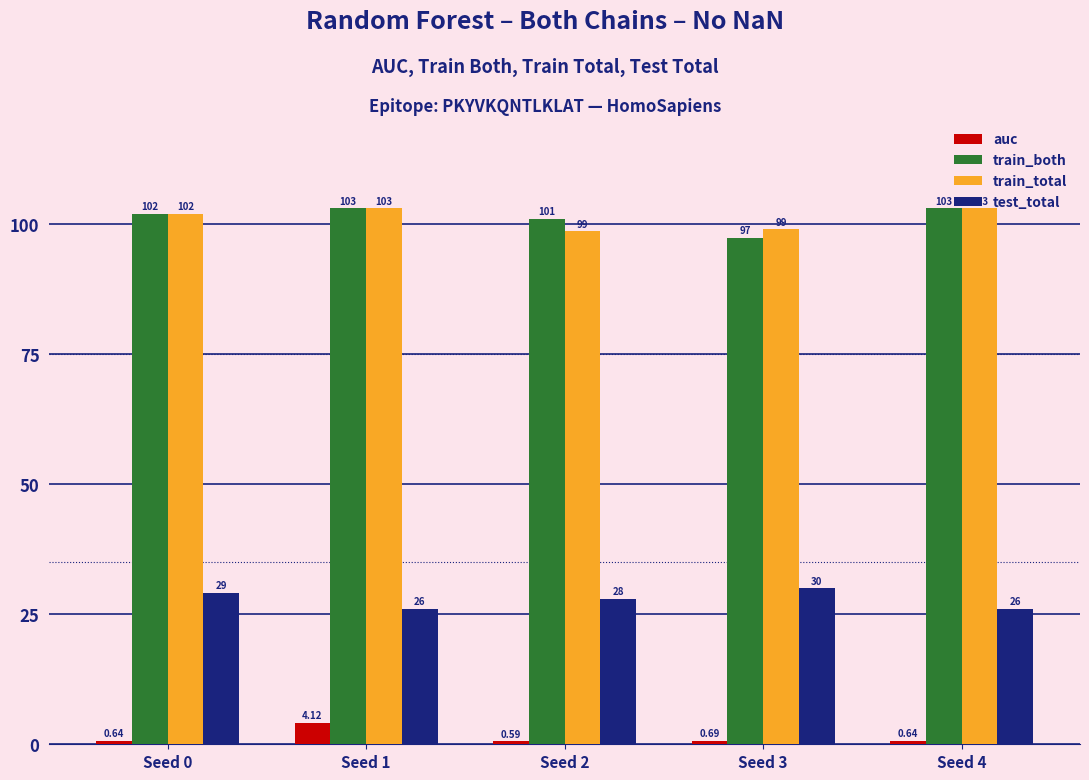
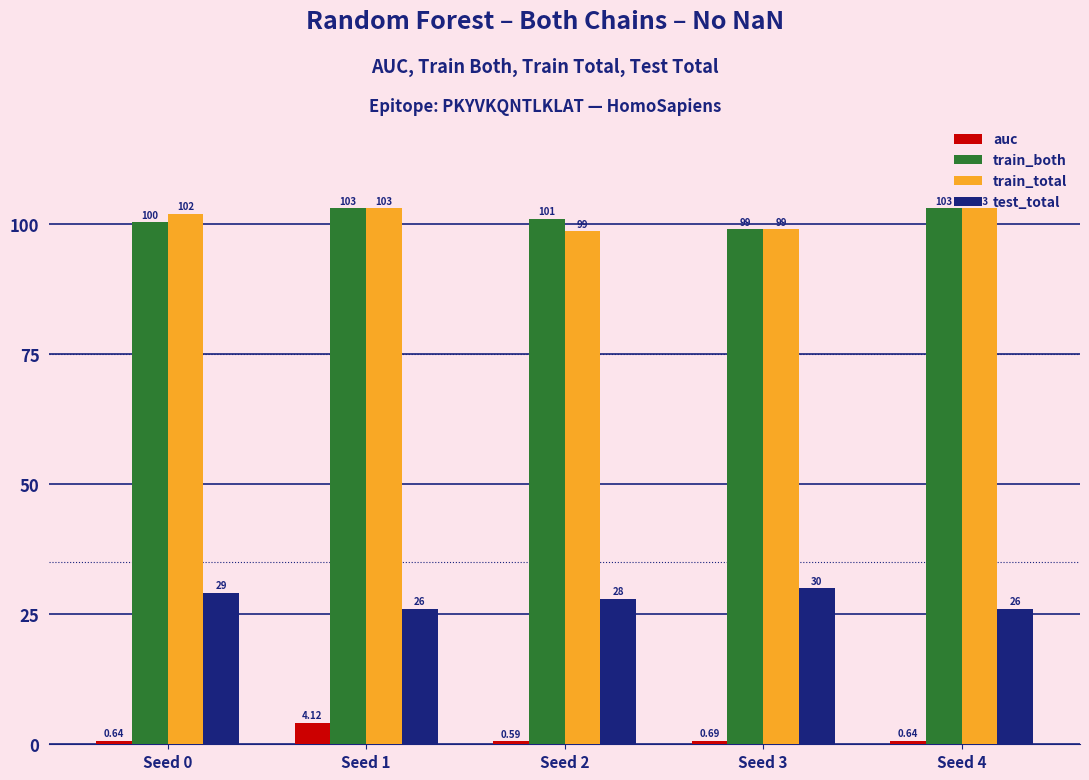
  {
    "auc": {
      "Seed 0": 0.64,
      "Seed 1": 4.12,
      "Seed 2": 0.59,
      "Seed 3": 0.69,
      "Seed 4": 0.64
    },
    "train_both": {
-     "Seed 0": 102,
+     "Seed 0": 100,
      "Seed 1": 103,
      "Seed 2": 101,
-     "Seed 3": 97,
+     "Seed 3": 99,
      "Seed 4": 103
    },
    "train_total": {
      "Seed 0": 102,
      "Seed 1": 103,
      "Seed 2": 99,
      "Seed 3": 99
    },
    "test_total": {
      "Seed 0": 29,
      "Seed 1": 26,
      "Seed 2": 28,
      "Seed 3": 30,
      "Seed 4": 26
    }
  }
